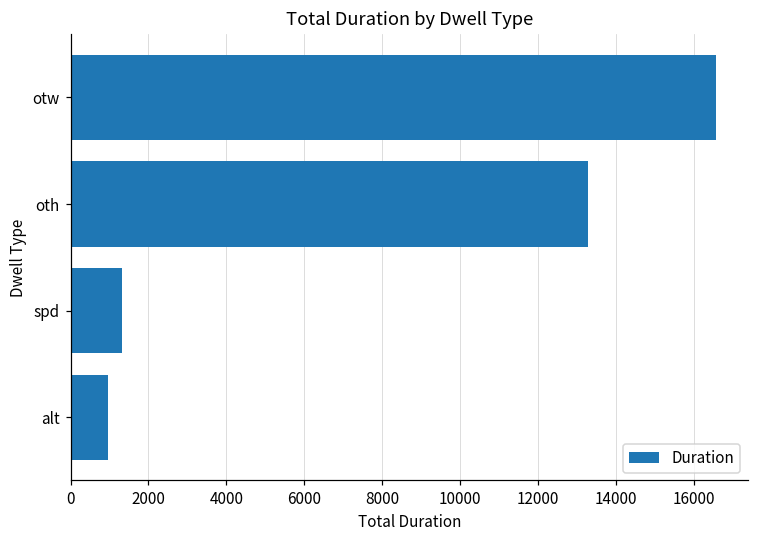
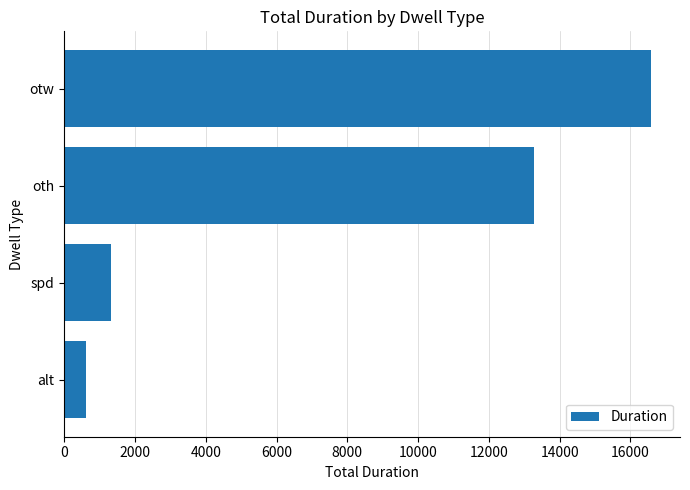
  {
    "otw": 16600,
    "oth": 13300,
    "spd": 1300,
-   "alt": 1000
+   "alt": 600
  }
